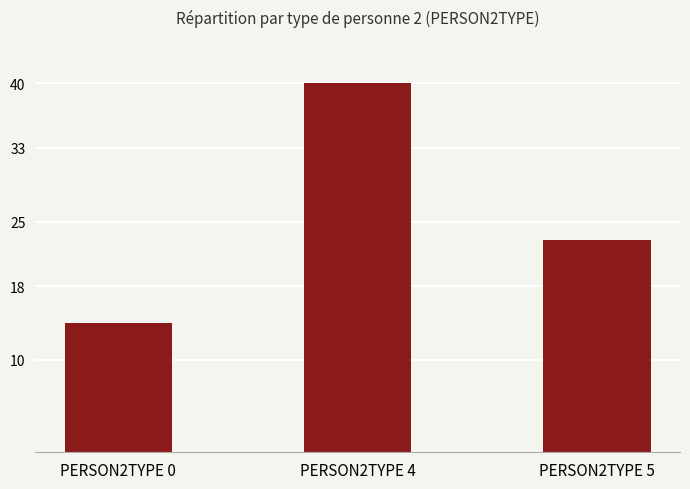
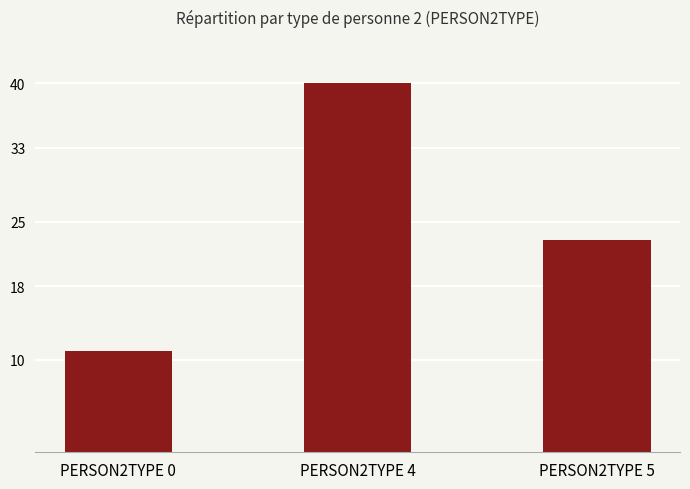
  {
-   "PERSON2TYPE 0": 14,
+   "PERSON2TYPE 0": 11,
    "PERSON2TYPE 4": 40,
    "PERSON2TYPE 5": 23
  }
